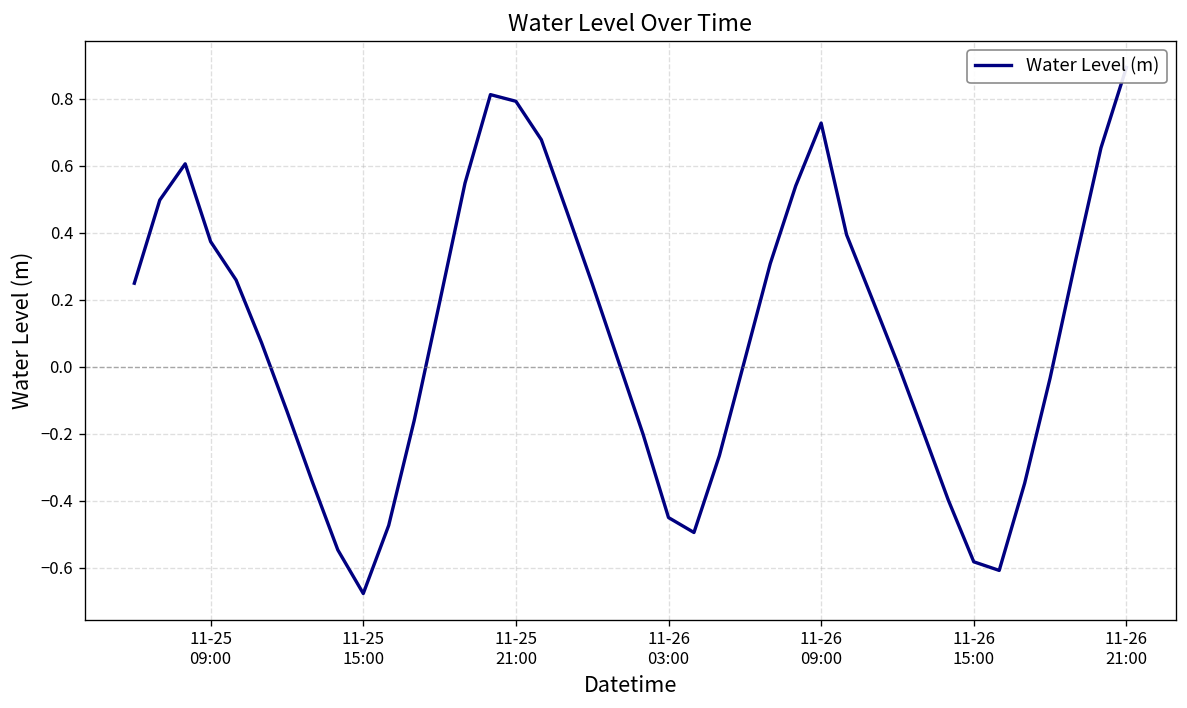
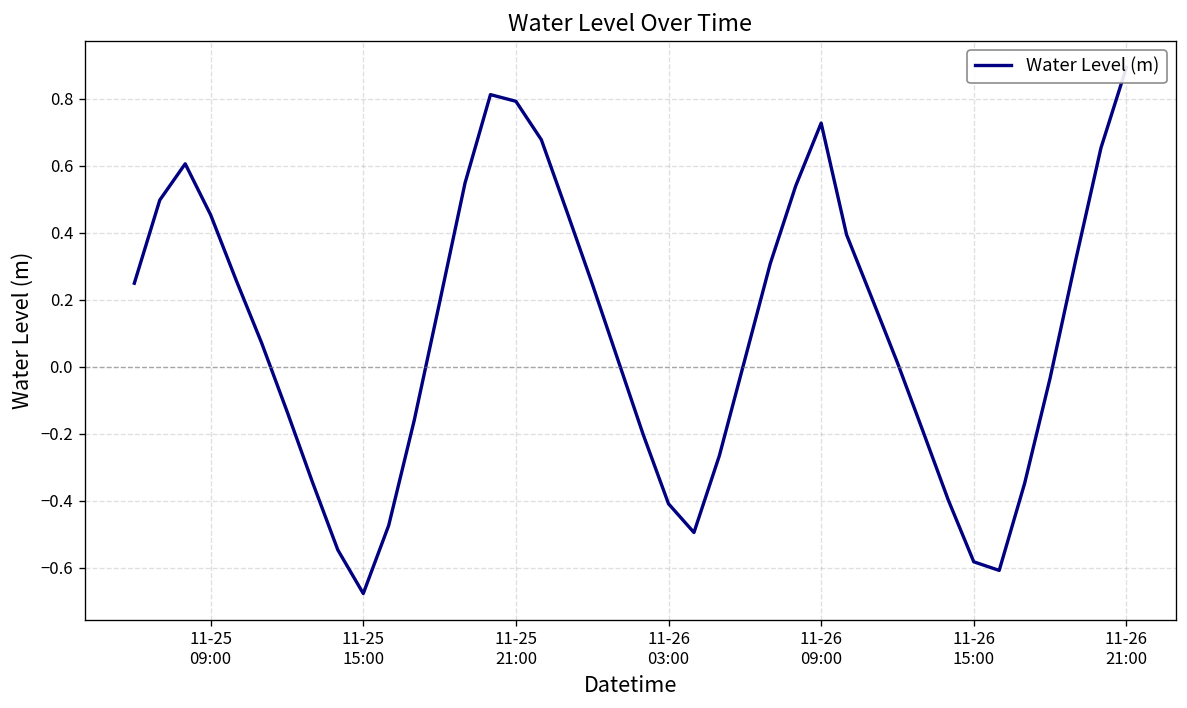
  {
-   "11-25 09:00": 0.37,
+   "11-25 09:00": 0.45,
    "11-25 15:00": -0.68,
    "11-25 21:00": 0.79,
-   "11-26 03:00": -0.45,
+   "11-26 03:00": -0.41,
    "11-26 09:00": 0.73,
    "11-26 15:00": -0.58
  }
